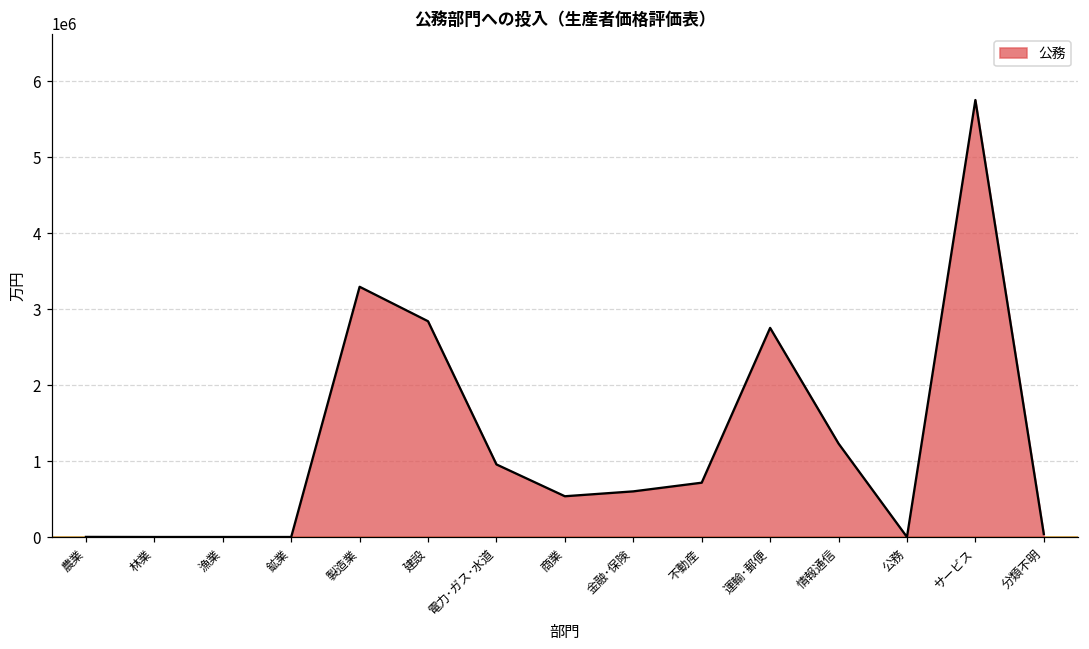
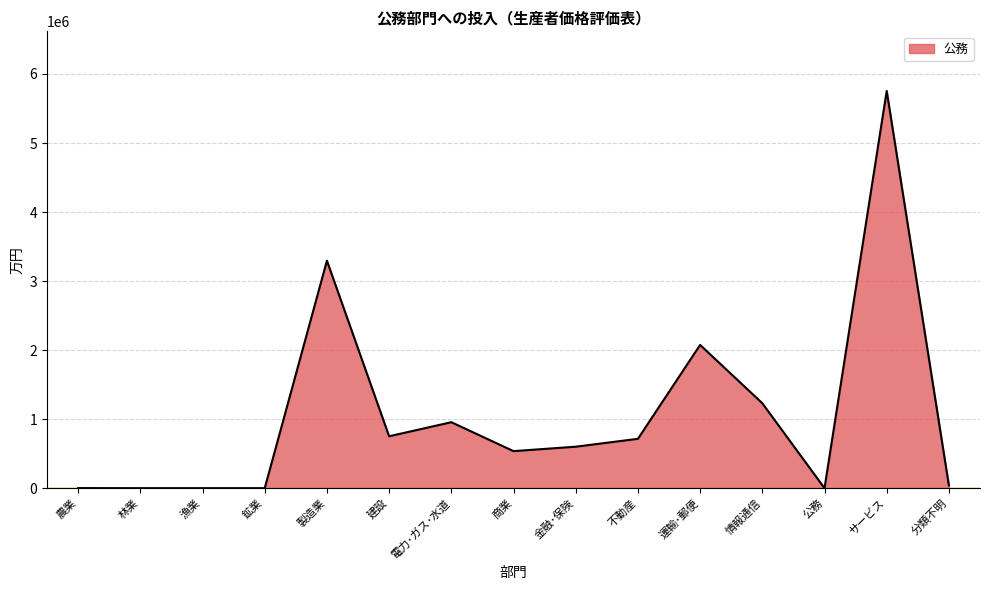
  {
    "農業": 0,
    "林業": 0,
    "漁業": 0,
    "鉱業": 0,
    "製造業": 3300000,
-   "建設": 2800000,
+   "建設": 800000,
    "電力･ガス･水道": 1000000,
    "商業": 500000,
    "金融･保険": 600000,
    "不動産": 700000,
-   "運輸･郵便": 2800000,
+   "運輸･郵便": 2100000,
    "情報通信": 1200000,
    "公務": 0,
    "サービス": 5800000,
    "分類不明": 0
  }
